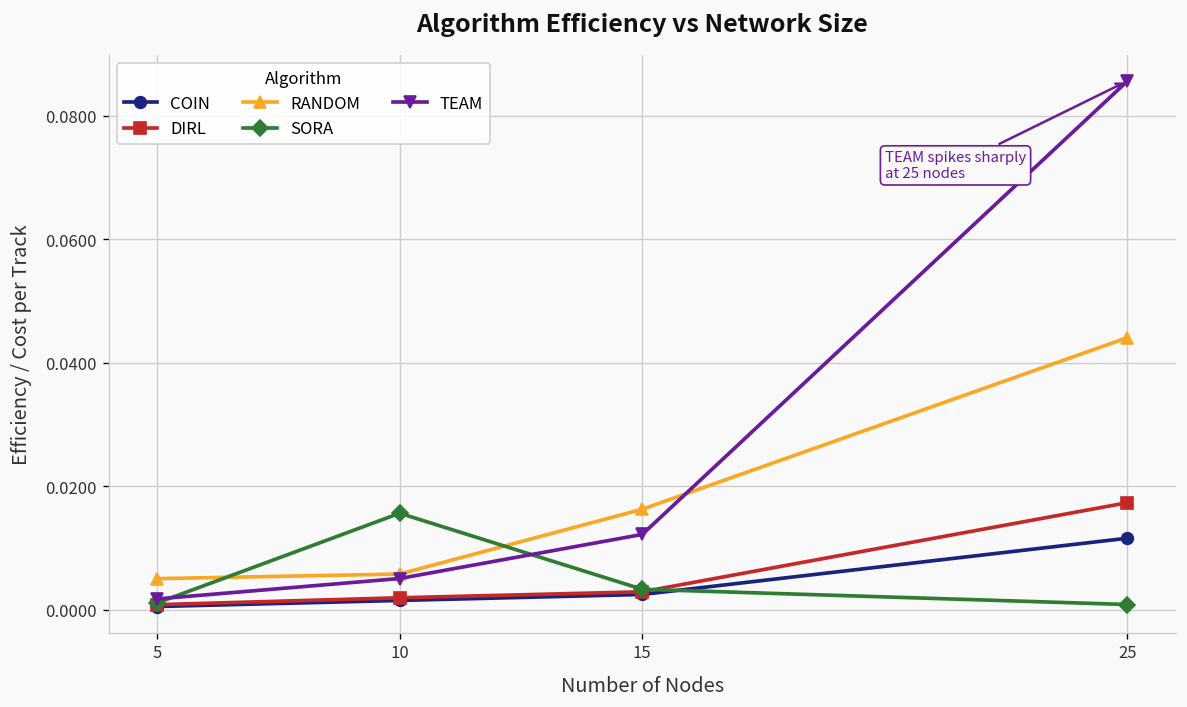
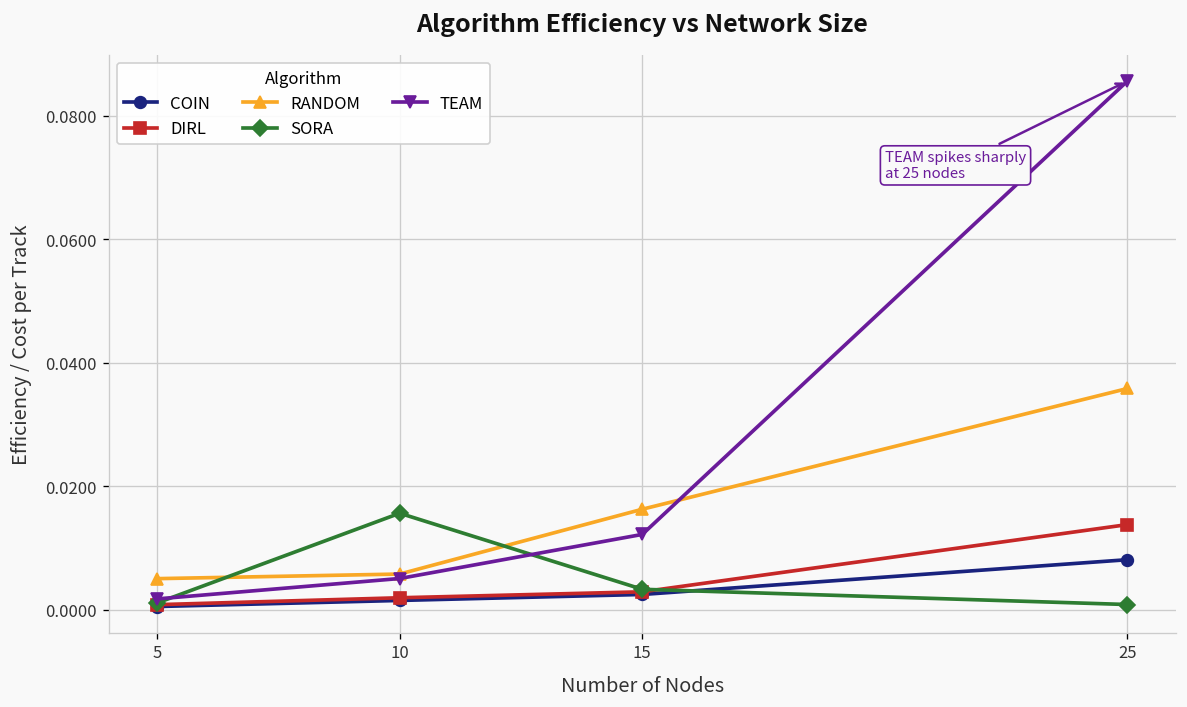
  {
    "COIN": {
-     "25": 0.012
+     "25": 0.008
    },
    "DIRL": {
-     "25": 0.017
+     "25": 0.014
    },
    "RANDOM": {
      "5": 0.005,
      "10": 0.006,
      "15": 0.016,
-     "25": 0.044
+     "25": 0.036
    },
    "SORA": {
      "10": 0.016,
      "25": 0.001
    },
    "TEAM": {
      "5": 0.002,
      "10": 0.005,
      "15": 0.012
    }
  }
